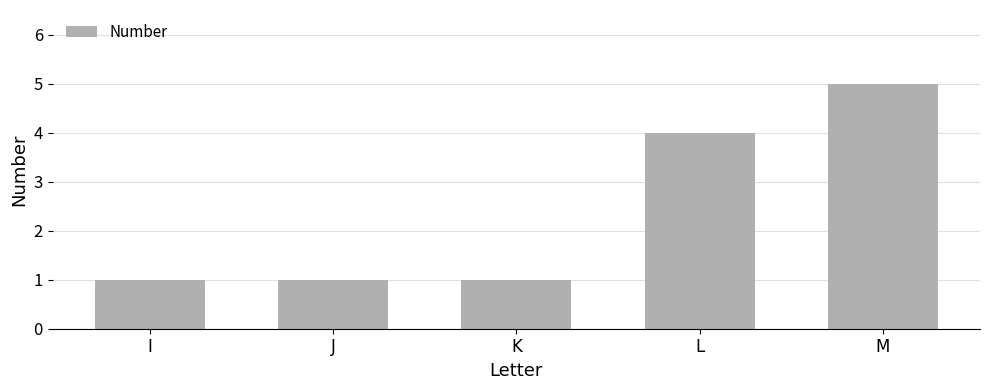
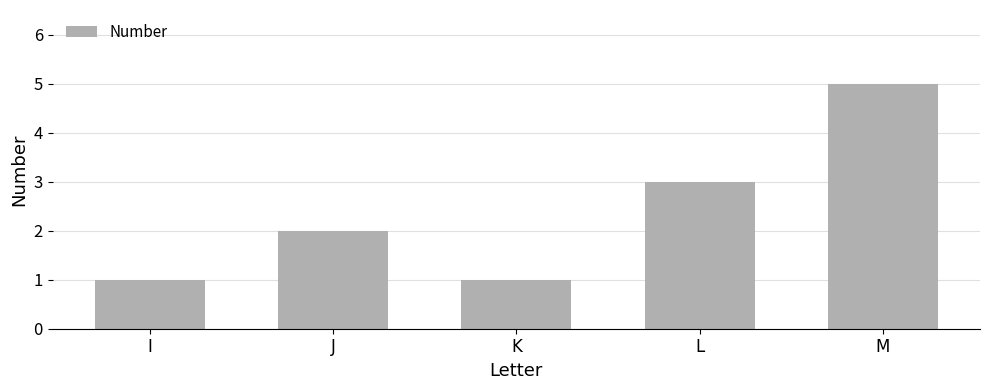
  {
    "I": 1,
-   "J": 1,
+   "J": 2,
    "K": 1,
-   "L": 4,
+   "L": 3,
    "M": 5
  }
